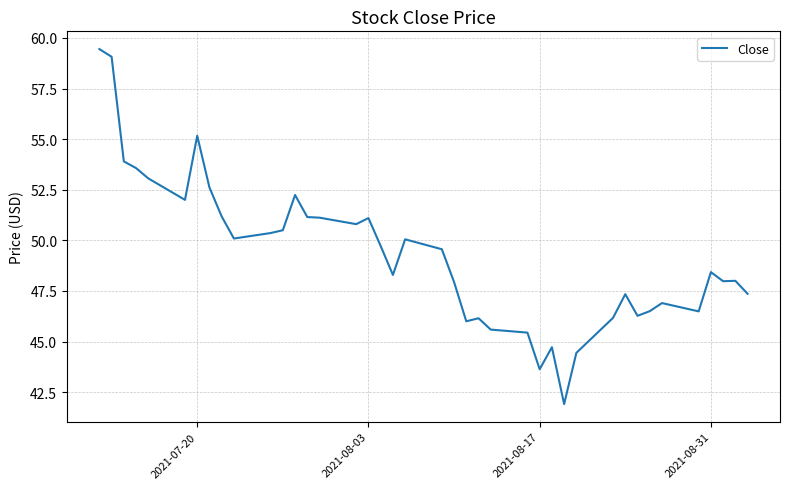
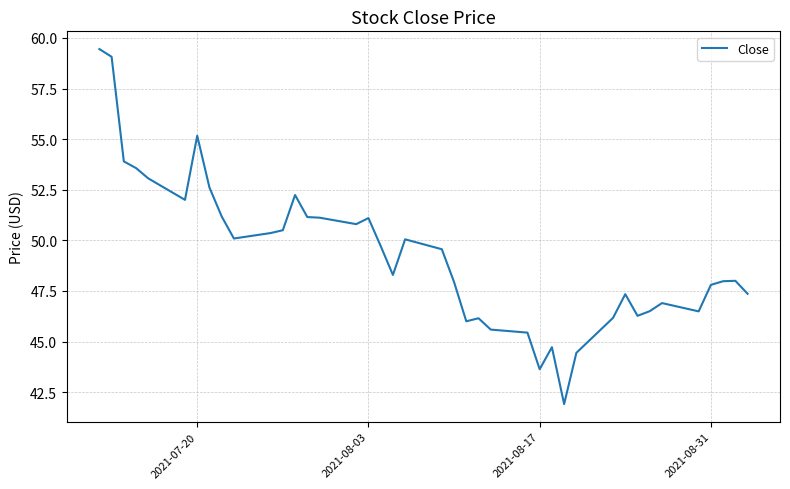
  {
    "2021-07-20": 55.2,
    "2021-08-03": 51.1,
    "2021-08-17": 43.6,
-   "2021-08-31": 48.4
+   "2021-08-31": 47.8
  }
